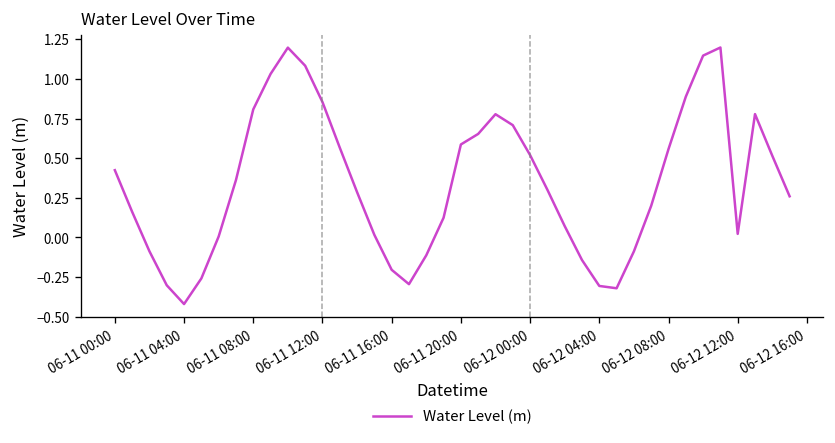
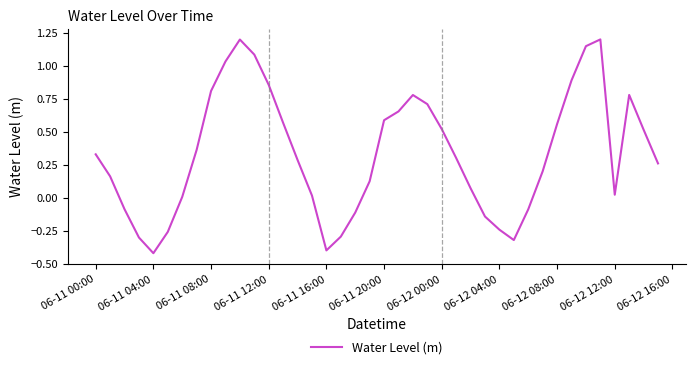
  {
-   "06-11 00:00": 0.42,
+   "06-11 00:00": 0.33,
    "06-11 04:00": -0.42,
    "06-11 08:00": 0.81,
    "06-11 12:00": 0.85,
-   "06-11 16:00": -0.20,
+   "06-11 16:00": -0.40,
    "06-11 20:00": 0.59,
    "06-12 00:00": 0.52,
-   "06-12 04:00": -0.31,
+   "06-12 04:00": -0.24,
    "06-12 08:00": 0.56,
    "06-12 12:00": 0.02
  }
